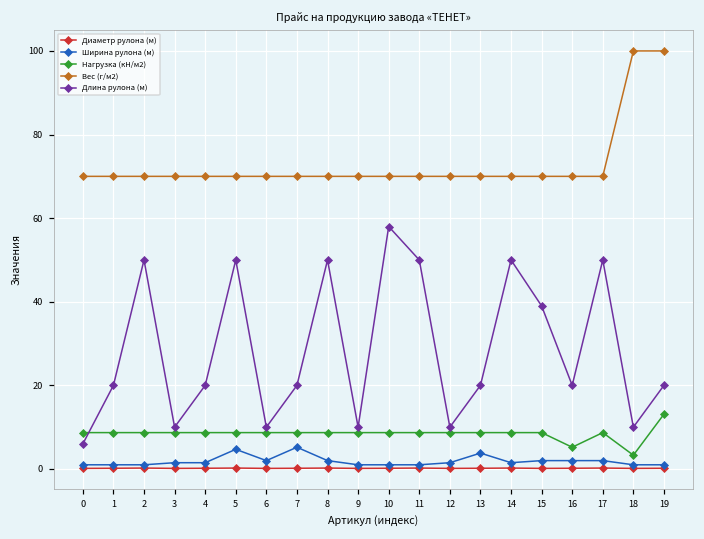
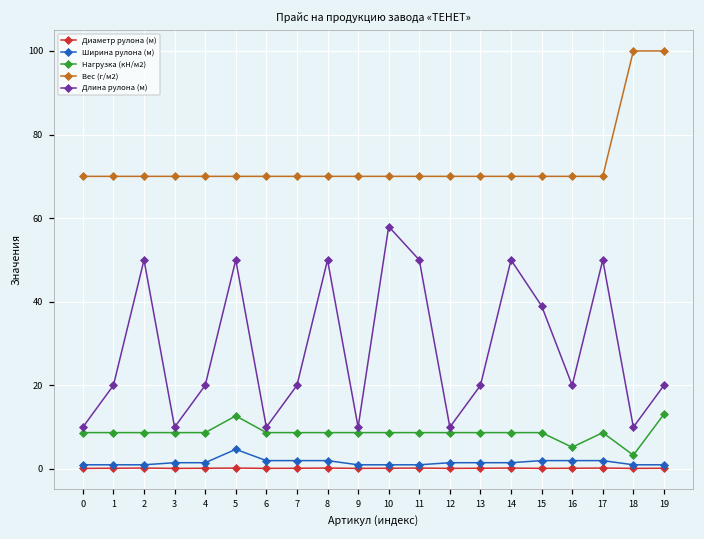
  {
    "Диаметр рулона (м)": {
      "0": 0,
      "1": 0,
      "2": 0,
      "3": 0,
      "4": 0,
      "5": 0,
      "6": 0,
      "7": 0,
      "8": 0,
      "9": 0,
      "10": 0,
      "11": 0,
      "12": 0,
      "13": 0,
      "14": 0,
      "15": 0,
      "16": 0,
      "17": 0,
      "18": 0,
      "19": 0
    },
    "Ширина рулона (м)": {
      "0": 1,
      "1": 1,
      "2": 1,
      "3": 2,
      "4": 2,
      "5": 5,
      "6": 2,
-     "7": 5,
+     "7": 2,
      "8": 2,
      "9": 1,
      "10": 1,
      "11": 1,
      "12": 2,
-     "13": 4,
+     "13": 2,
      "14": 2,
      "15": 2,
      "16": 2,
      "17": 2,
      "18": 1,
      "19": 1
    },
    "Нагрузка (кН/м2)": {
      "0": 9,
      "1": 9,
      "2": 9,
      "3": 9,
      "4": 9,
-     "5": 9,
+     "5": 13,
      "6": 9,
      "7": 9,
      "8": 9,
      "9": 9,
      "10": 9,
      "11": 9,
      "12": 9,
      "13": 9,
      "14": 9,
      "15": 9,
      "16": 5,
      "17": 9,
      "18": 3,
      "19": 13
    },
    "Вес (г/м2)": {
      "0": 70,
      "1": 70,
      "2": 70,
      "3": 70,
      "4": 70,
      "5": 70,
      "6": 70,
      "7": 70,
      "8": 70,
      "9": 70,
      "10": 70,
      "11": 70,
      "12": 70,
      "13": 70,
      "14": 70,
      "15": 70,
      "16": 70,
      "17": 70,
      "18": 100,
      "19": 100
    },
    "Длина рулона (м)": {
-     "0": 6,
+     "0": 10,
      "1": 20,
      "2": 50,
      "3": 10,
      "4": 20,
      "5": 50,
      "6": 10,
      "7": 20,
      "8": 50,
      "9": 10,
      "10": 58,
      "11": 50,
      "12": 10,
      "13": 20,
      "14": 50,
      "15": 39,
      "16": 20,
      "17": 50,
      "18": 10,
      "19": 20
    }
  }
